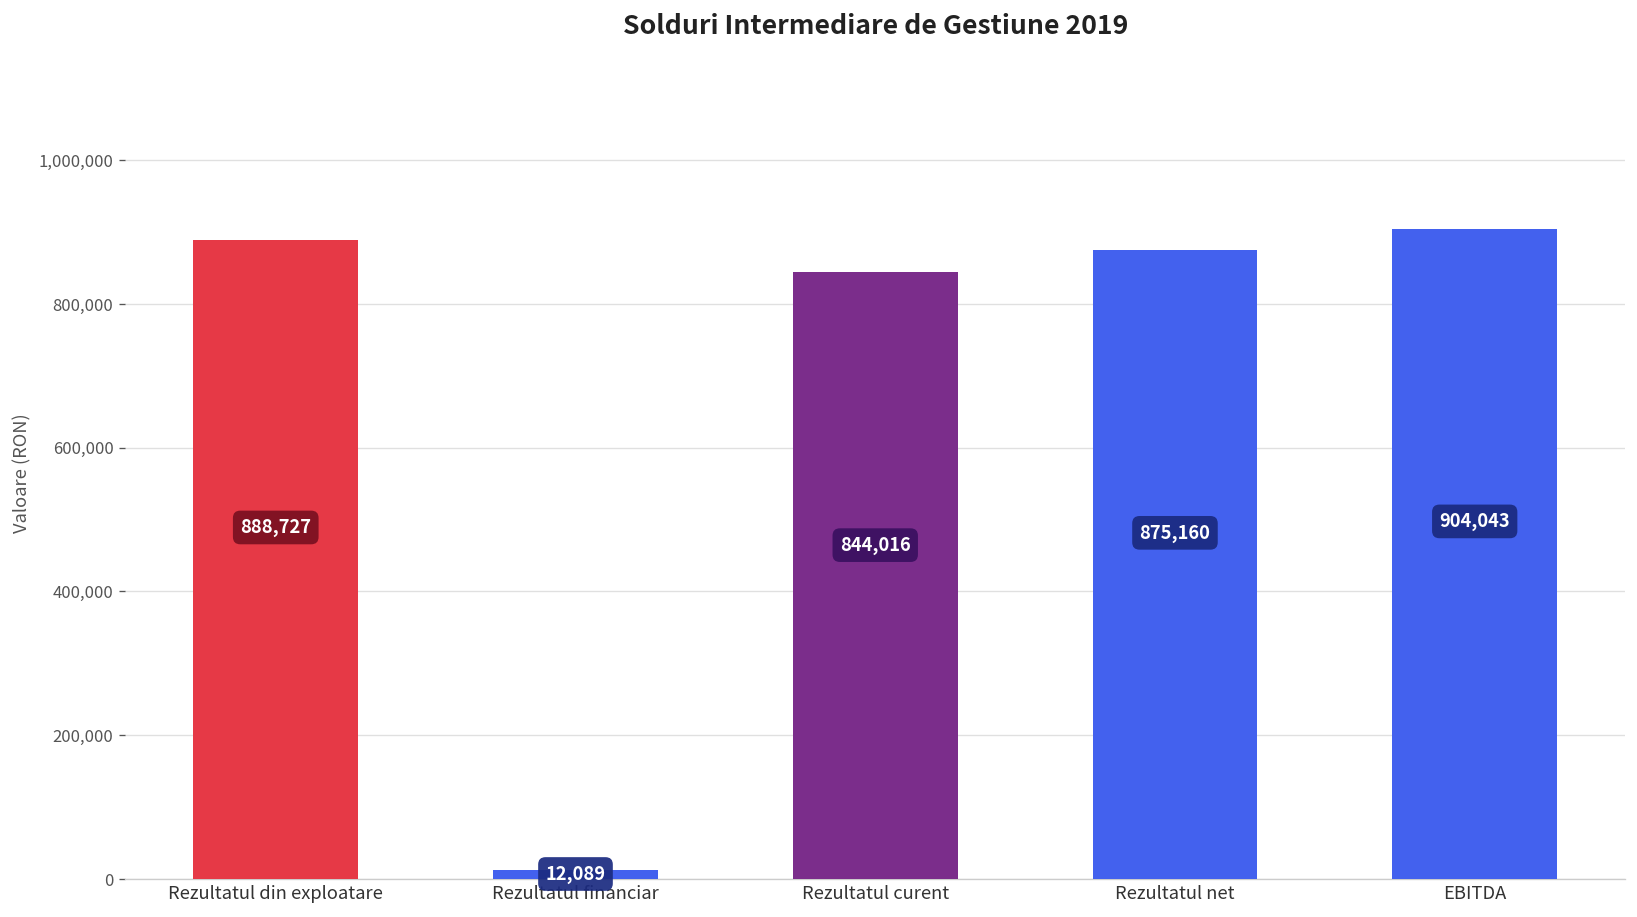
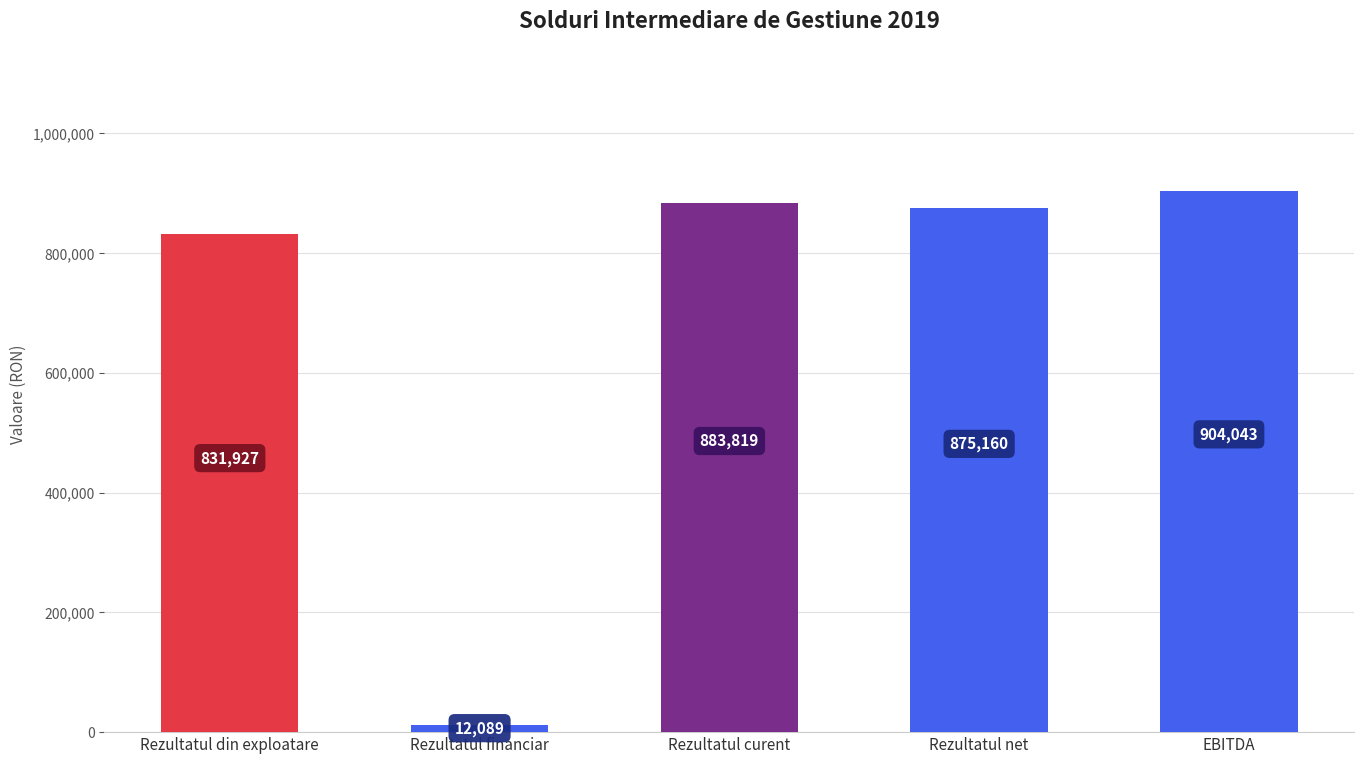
  {
-   "Rezultatul din exploatare": "888,727",
-   "Rezultatul curent": "844,016"
+   "Rezultatul din exploatare": "831,927",
+   "Rezultatul curent": "883,819"
  }
